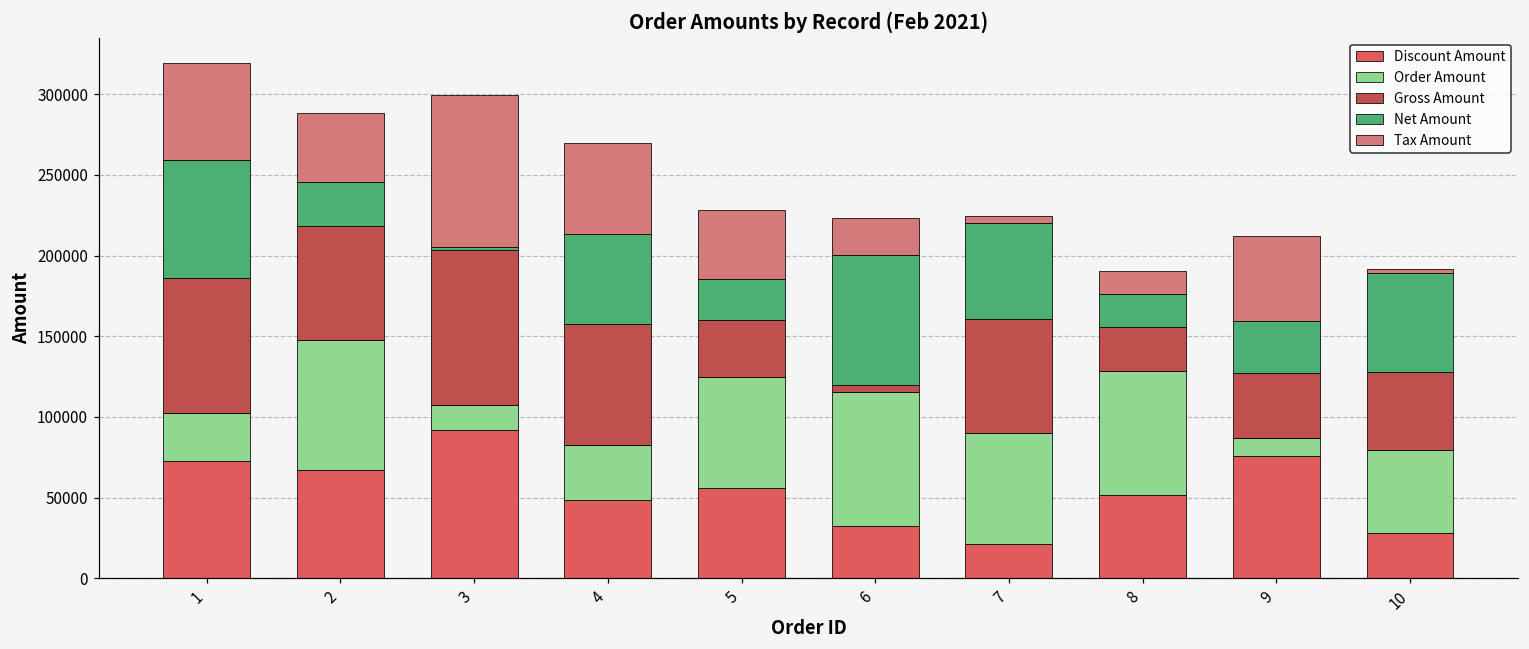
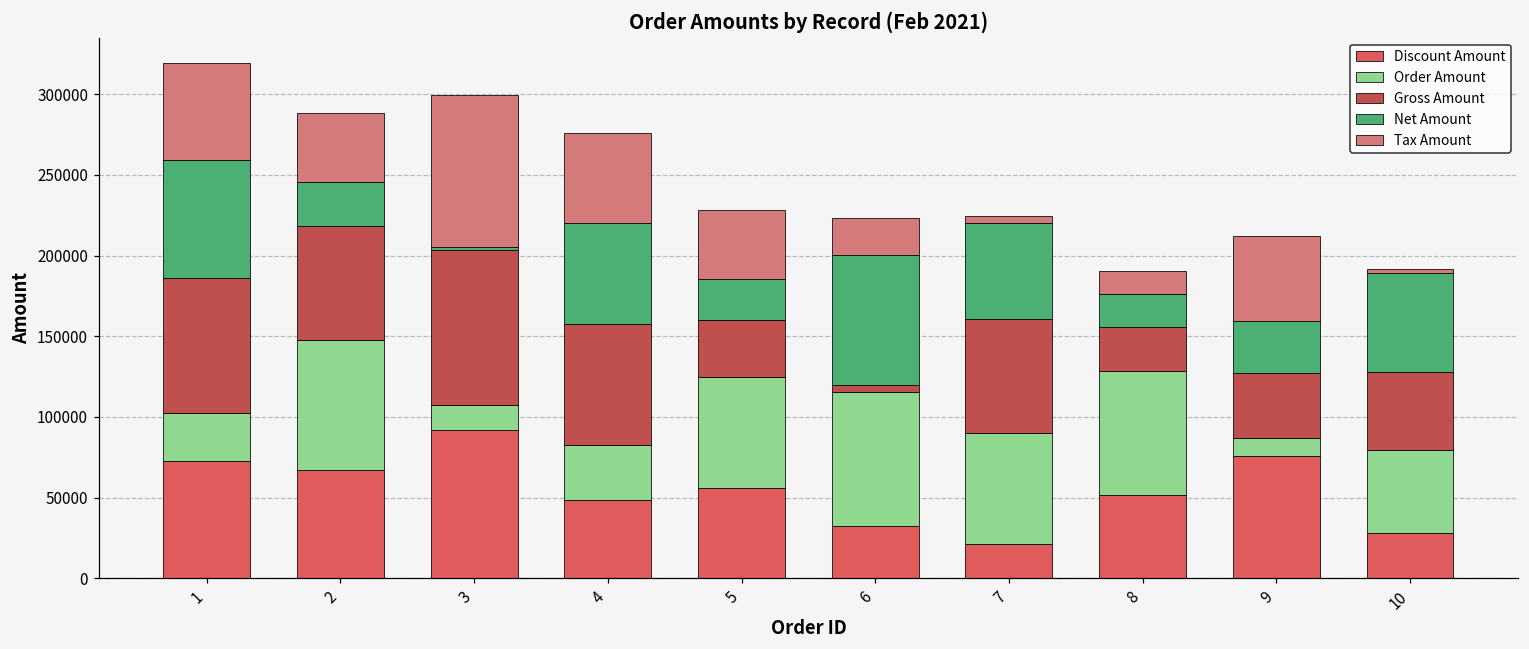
  {
    "Order Amount": {
      "1": 30000,
      "2": 80000,
      "3": 16000,
      "4": 34000,
      "5": 69000,
      "6": 83000,
      "7": 68000,
      "8": 77000,
      "9": 11000,
      "10": 51000
    },
    "Net Amount": {
      "1": 73000,
      "2": 27000,
      "3": 2000,
-     "4": 56000,
+     "4": 62000,
      "5": 26000,
      "6": 81000,
      "7": 59000,
      "8": 20000,
      "9": 32000,
      "10": 61000
    }
  }
